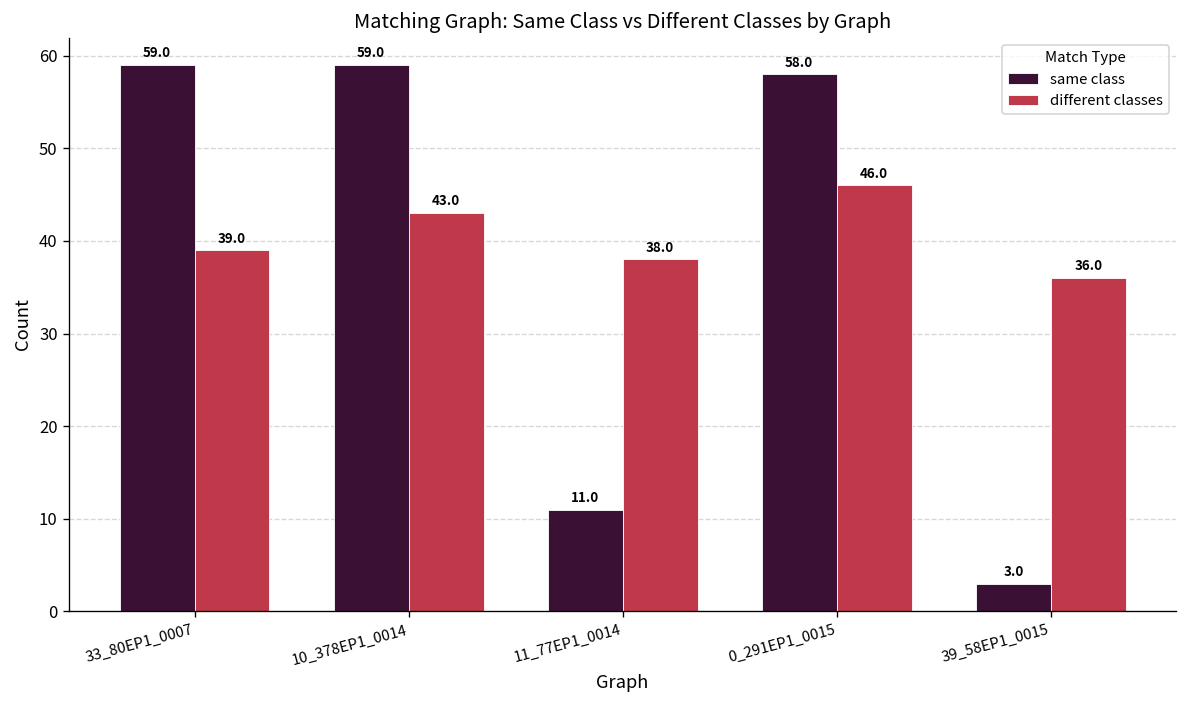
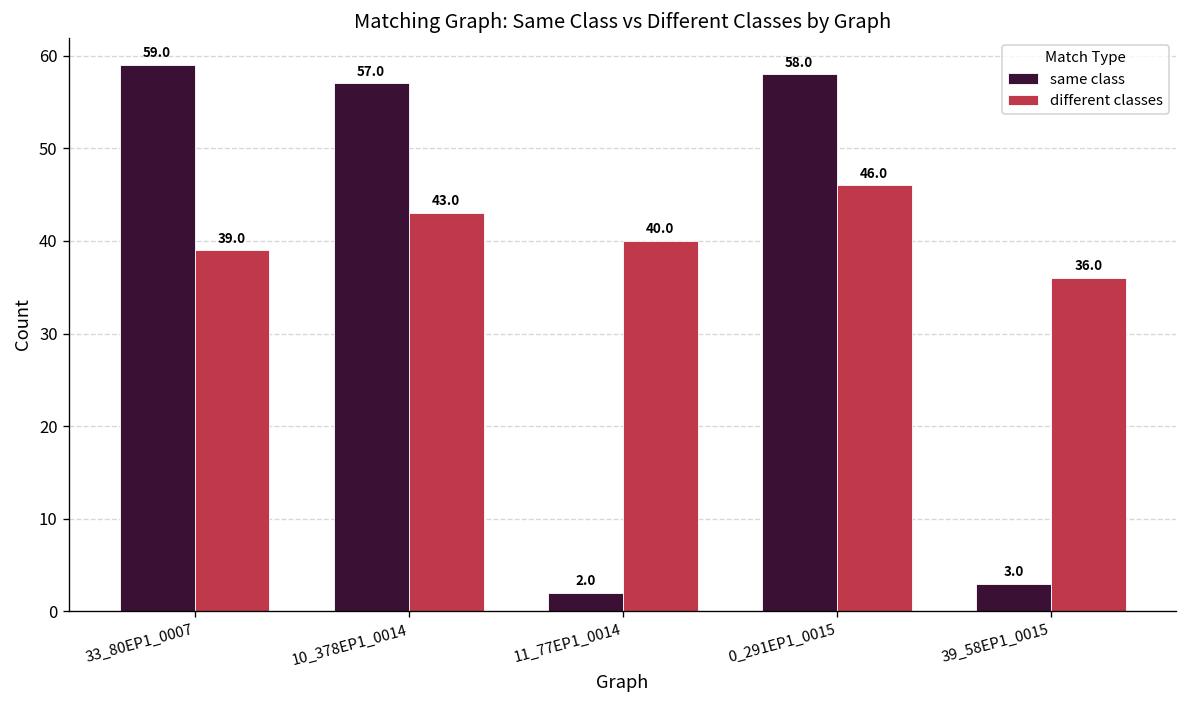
  {
    "same class": {
      "33_80EP1_0007": 59.0,
-     "10_378EP1_0014": 59.0,
-     "11_77EP1_0014": 11.0,
+     "10_378EP1_0014": 57.0,
+     "11_77EP1_0014": 2.0,
      "0_291EP1_0015": 58.0,
      "39_58EP1_0015": 3.0
    },
    "different classes": {
      "33_80EP1_0007": 39.0,
      "10_378EP1_0014": 43.0,
-     "11_77EP1_0014": 38.0,
+     "11_77EP1_0014": 40.0,
      "0_291EP1_0015": 46.0,
      "39_58EP1_0015": 36.0
    }
  }
